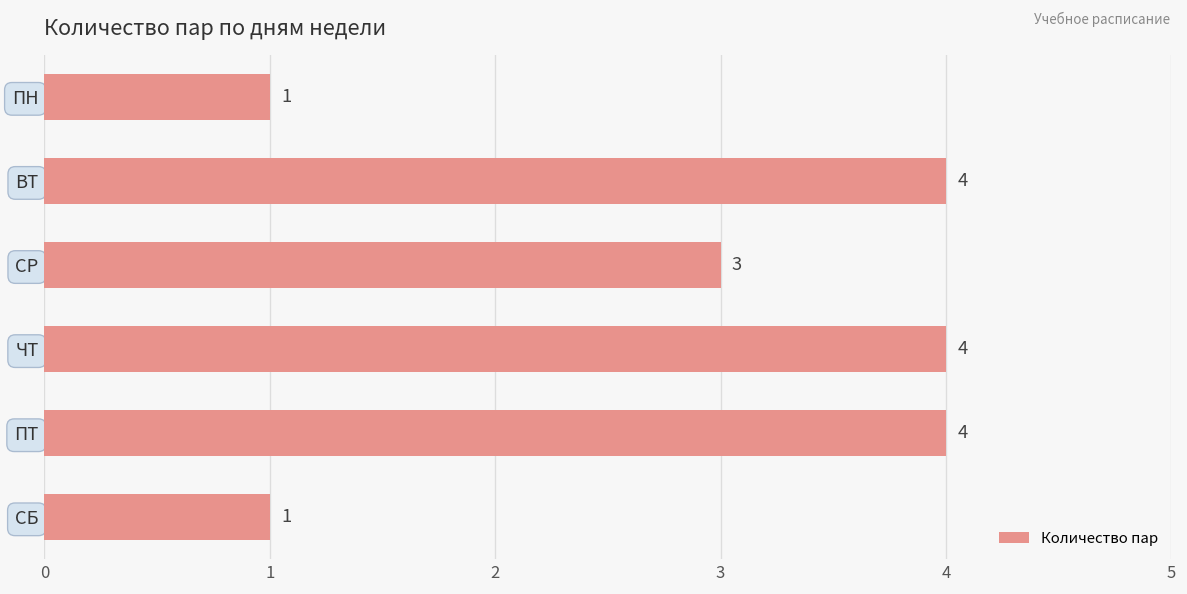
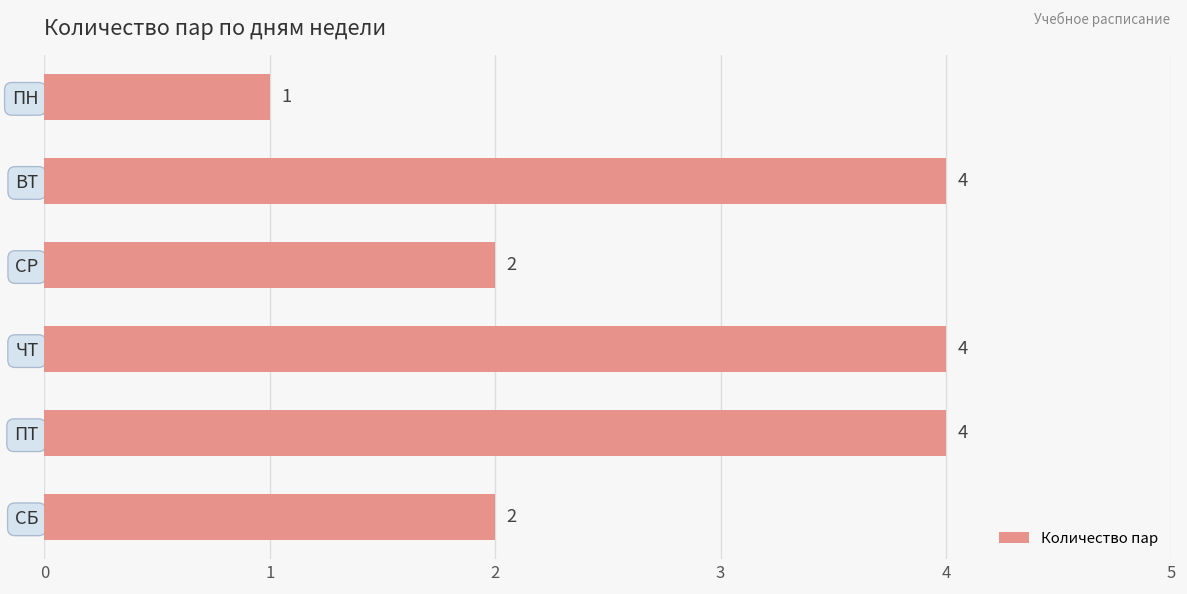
  {
    "ПН": 1,
    "ВТ": 4,
-   "СР": 3,
+   "СР": 2,
    "ЧТ": 4,
    "ПТ": 4,
-   "СБ": 1
+   "СБ": 2
  }
